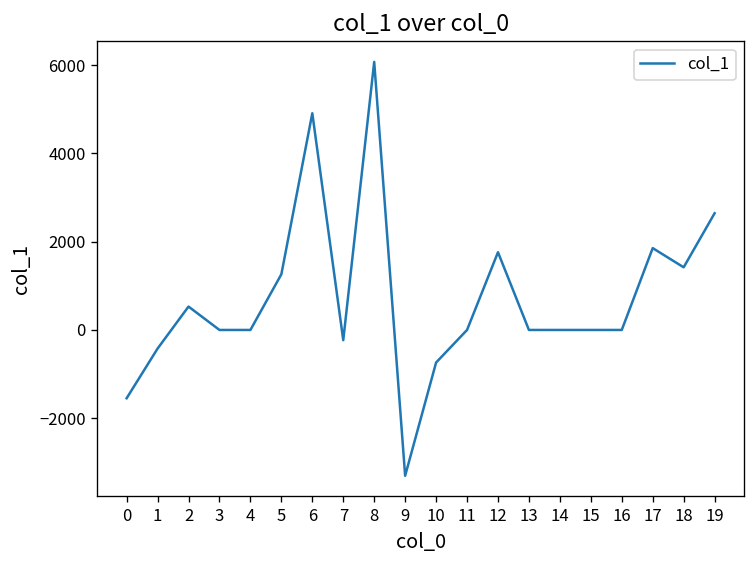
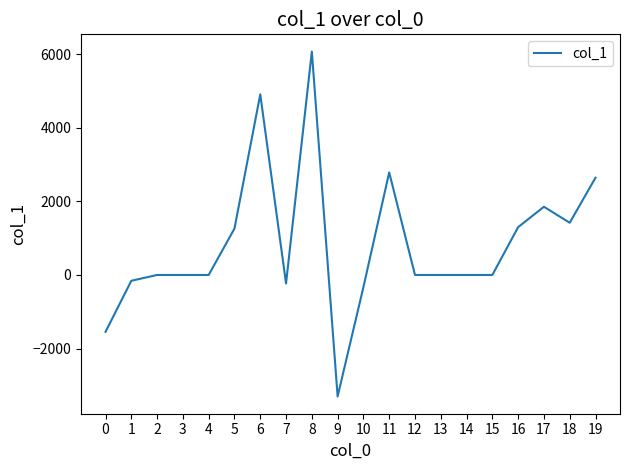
  {
    "0": -1500,
-   "1": -400,
-   "2": 500,
+   "1": -200,
+   "2": 0,
    "3": 0,
    "4": 0,
    "5": 1300,
    "6": 4900,
    "7": -200,
    "8": 6100,
    "9": -3300,
-   "10": -700,
-   "11": 0,
-   "12": 1800,
+   "10": -300,
+   "11": 2800,
+   "12": 0,
    "13": 0,
    "14": 0,
    "15": 0,
-   "16": 0,
+   "16": 1300,
    "17": 1900,
    "18": 1400,
    "19": 2600
  }
